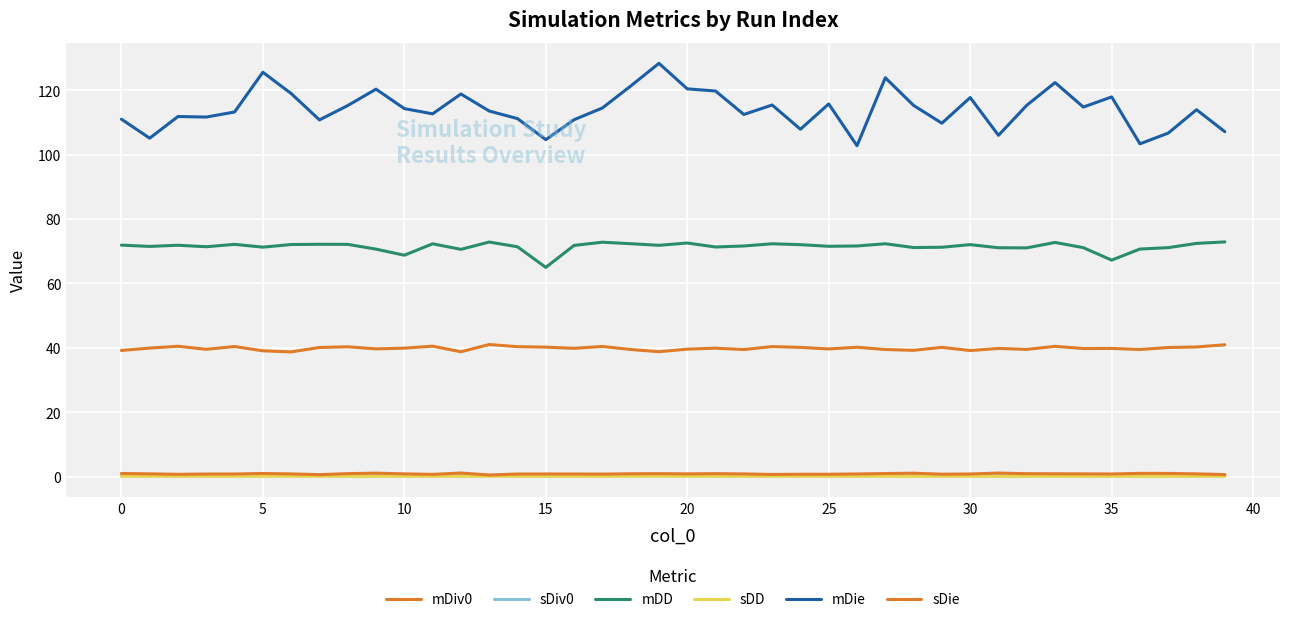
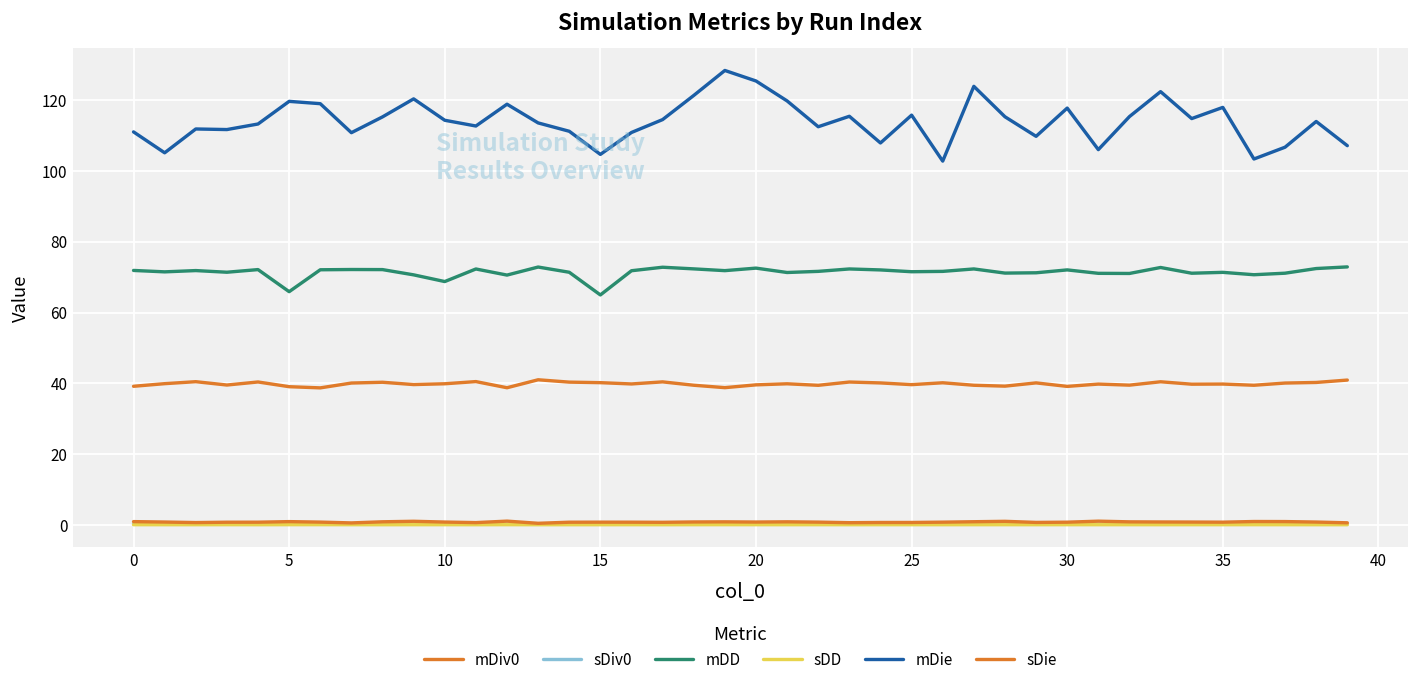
  {
    "mDD": {
      "0": 72,
-     "5": 71,
+     "5": 66,
      "10": 69,
      "15": 65,
      "20": 73,
      "25": 72,
      "30": 72,
-     "35": 67
+     "35": 71
    },
    "sDD": {
      "0": 0,
      "5": 0
    },
    "mDie": {
      "0": 111,
-     "5": 126,
+     "5": 120,
      "10": 114,
      "15": 105,
-     "20": 120,
+     "20": 125,
      "25": 116,
      "30": 118,
      "35": 118
    }
  }
